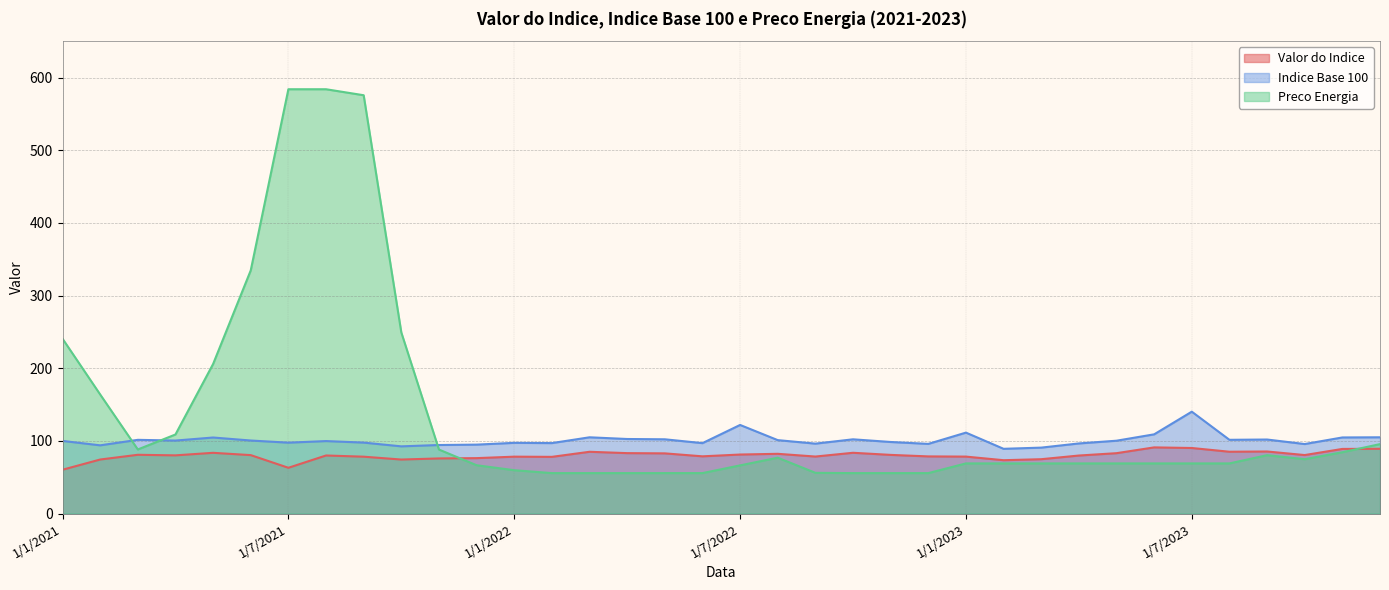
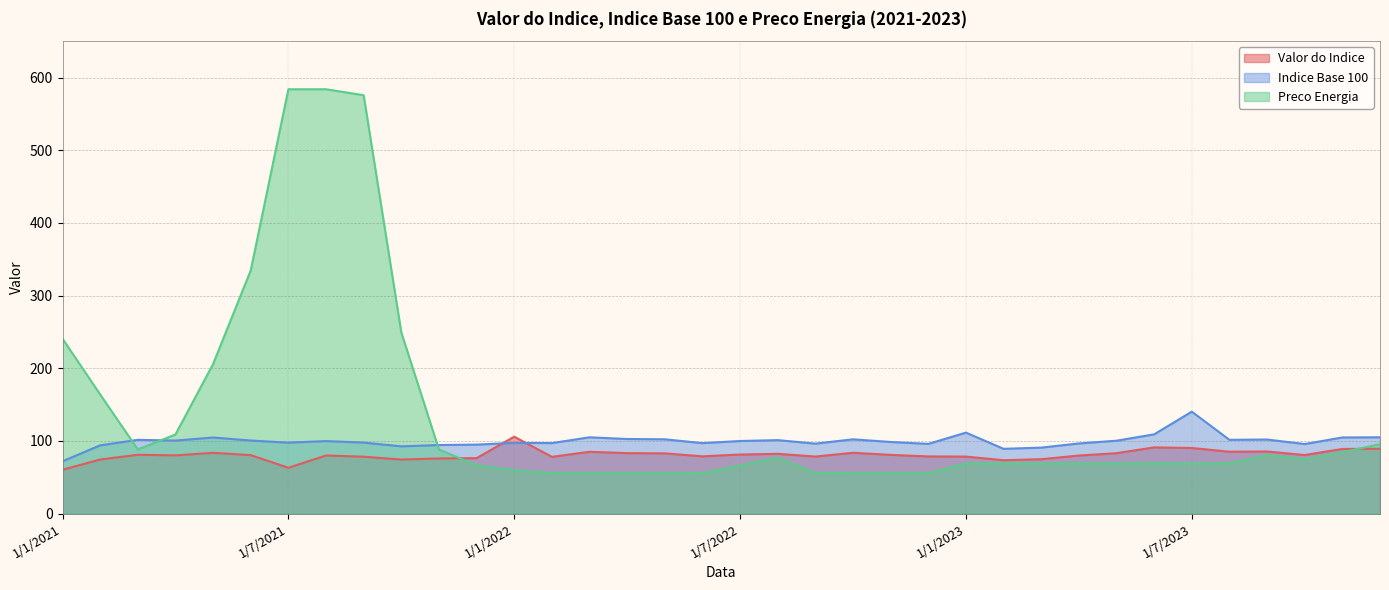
  {
    "Valor do Indice": {
      "1/1/2021": 60,
      "1/7/2021": 60,
-     "1/1/2022": 80,
+     "1/1/2022": 110,
      "1/7/2022": 80,
      "1/1/2023": 80,
      "1/7/2023": 90
    },
    "Indice Base 100": {
-     "1/1/2021": 100,
+     "1/1/2021": 70,
      "1/7/2021": 100,
      "1/1/2022": 100,
-     "1/7/2022": 120,
+     "1/7/2022": 100,
      "1/1/2023": 110,
      "1/7/2023": 140
    },
    "Preco Energia": {
      "1/1/2021": 240,
      "1/7/2021": 580,
      "1/1/2022": 60,
      "1/7/2022": 70,
      "1/1/2023": 70,
      "1/7/2023": 70
    }
  }
